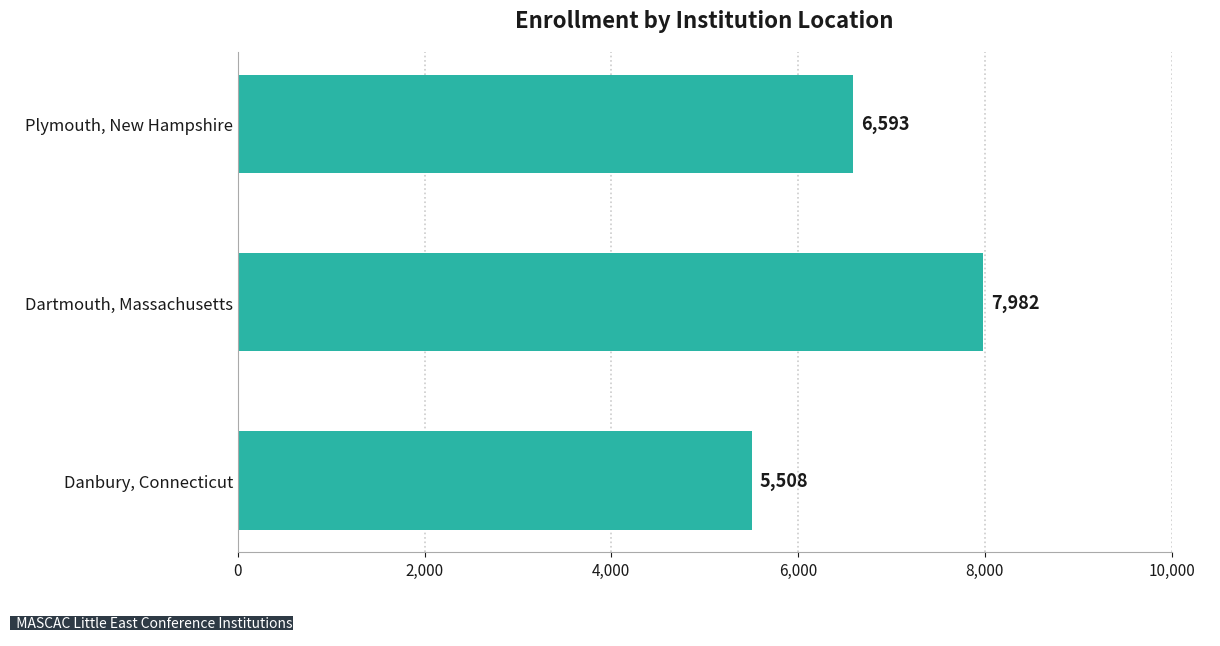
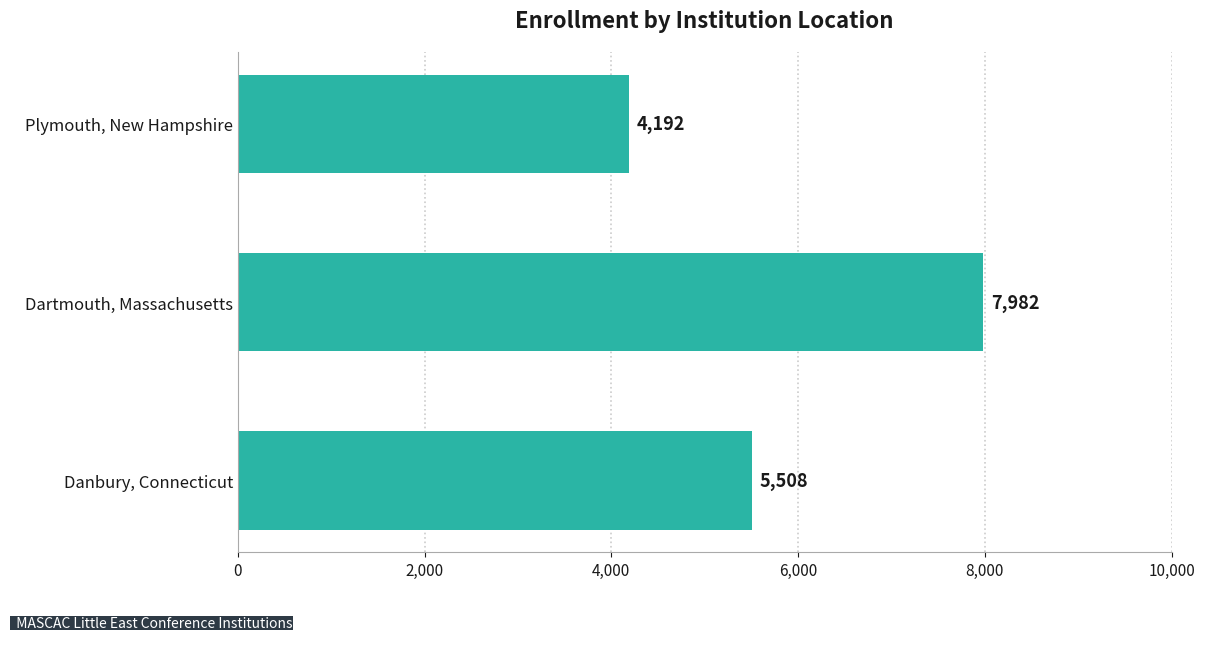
  {
-   "Plymouth, New Hampshire": "6,593",
+   "Plymouth, New Hampshire": "4,192",
    "Dartmouth, Massachusetts": "7,982",
    "Danbury, Connecticut": "5,508"
  }
